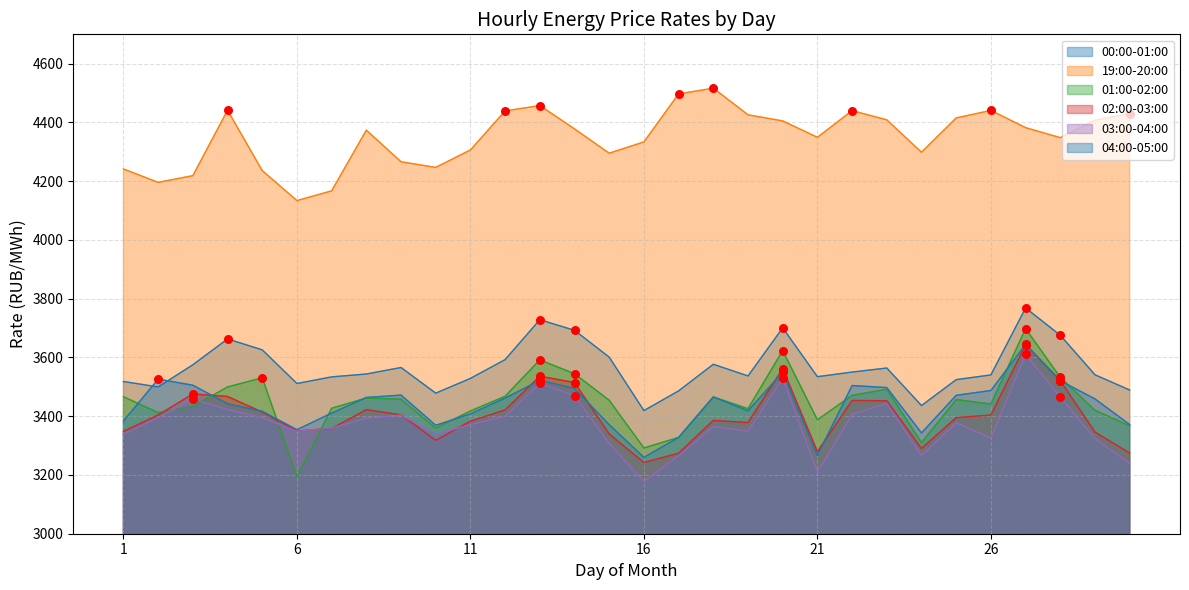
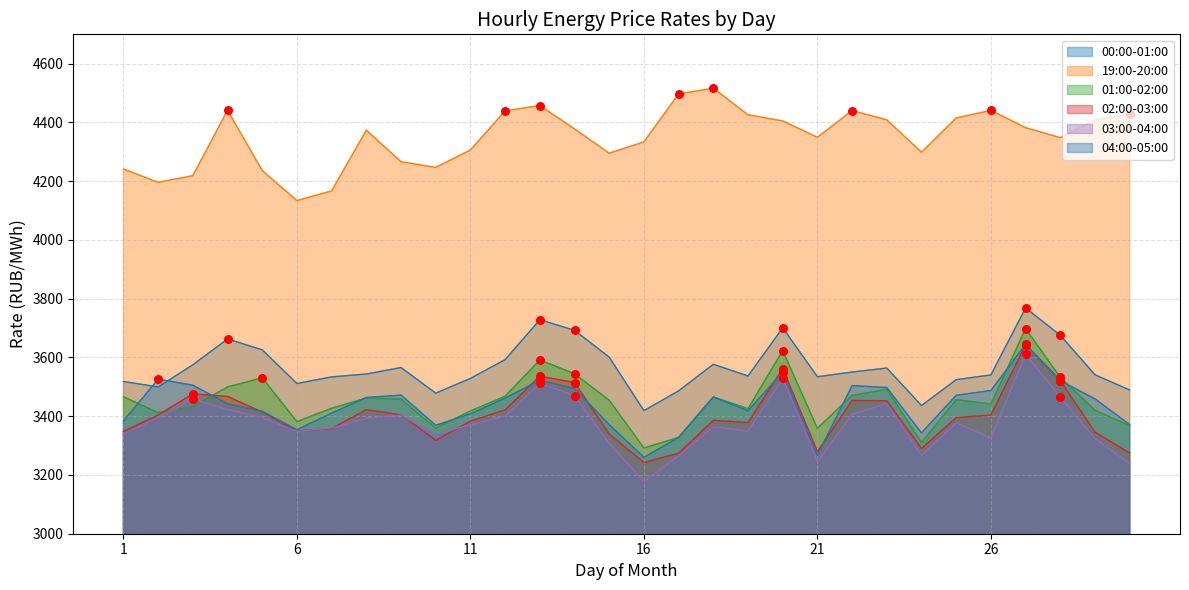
  {
    "01:00-02:00": {
      "1": 3470,
-     "6": 3190,
+     "6": 3380,
      "11": 3420,
      "16": 3290,
-     "21": 3390,
+     "21": 3360,
      "26": 3440
    },
    "03:00-04:00": {
      "1": 3340,
      "11": 3370,
      "16": 3180,
-     "21": 3210,
+     "21": 3240,
      "26": 3330
    }
  }
